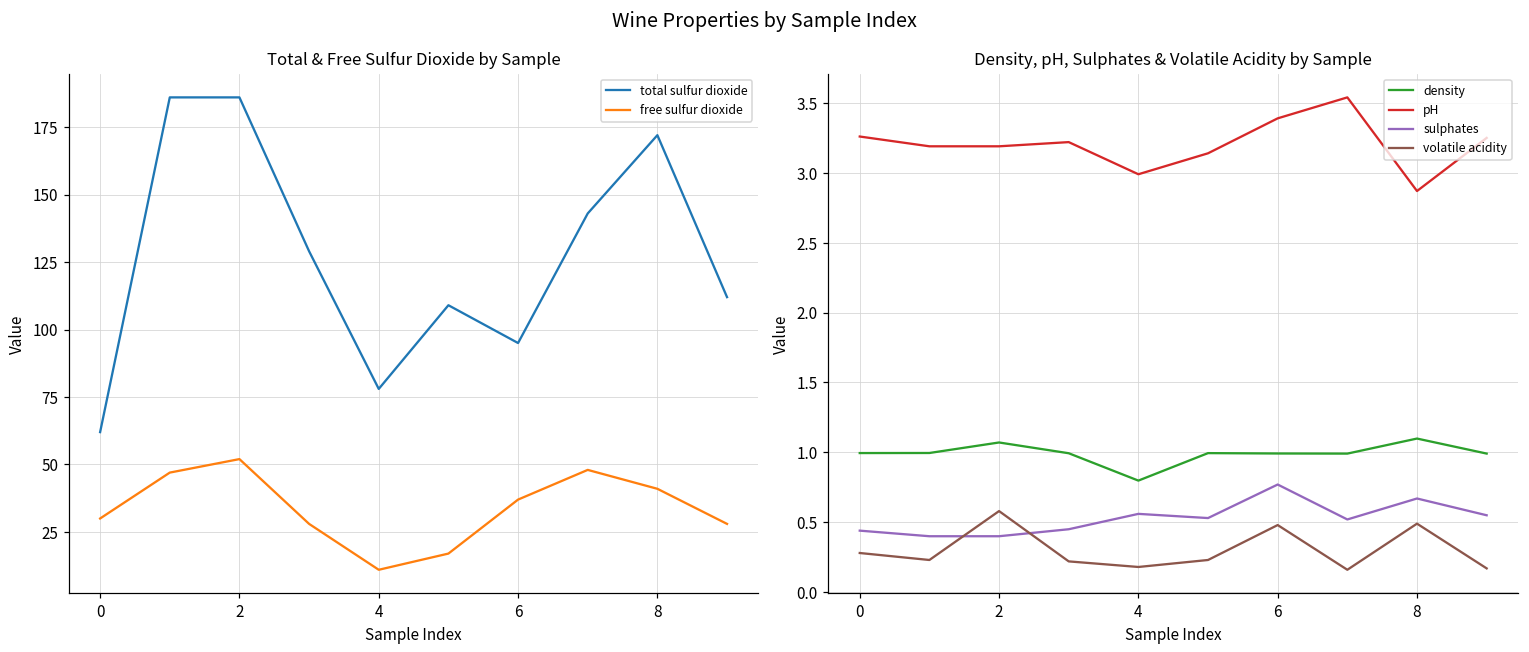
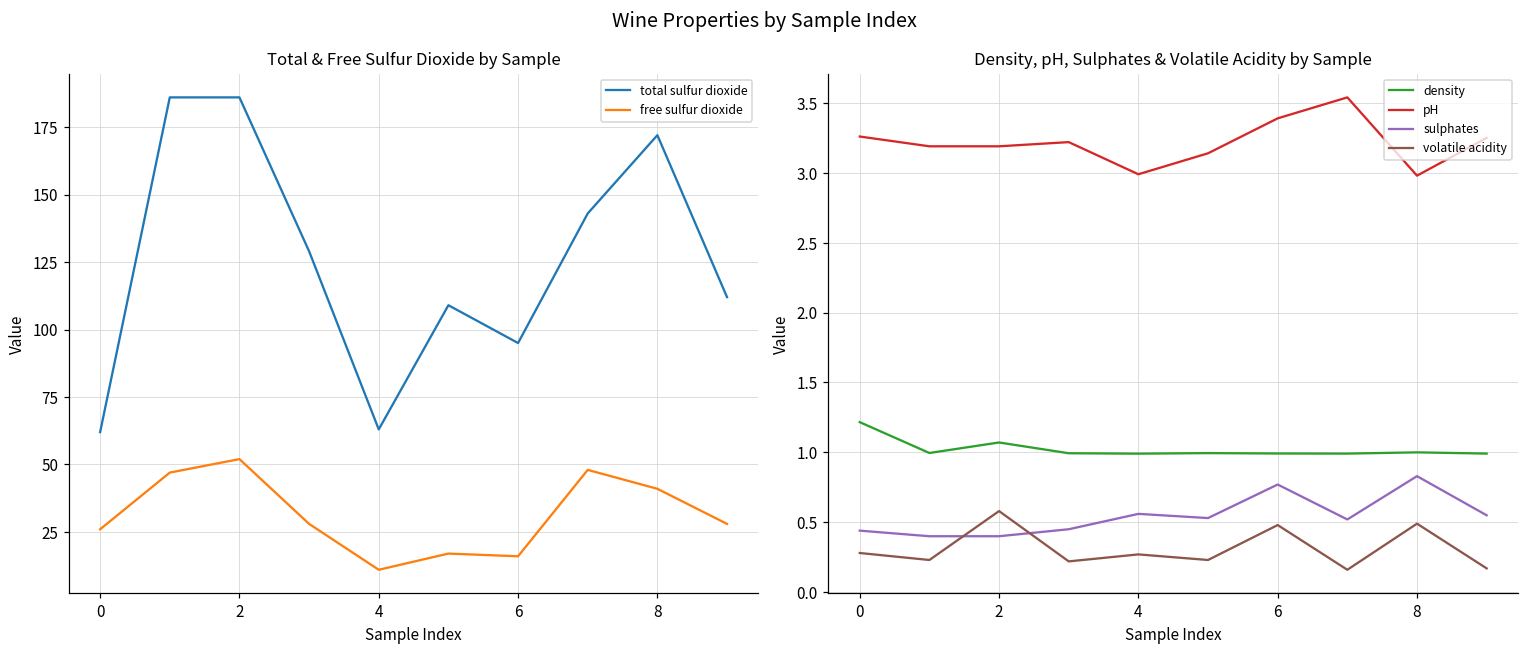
  {
    "Total & Free Sulfur Dioxide by Sample": {
      "total sulfur dioxide": {
        "0": 62,
        "2": 186,
-       "4": 78,
+       "4": 63,
        "6": 95,
        "8": 172
      },
      "free sulfur dioxide": {
-       "0": 30,
+       "0": 26,
        "2": 52,
        "4": 11,
-       "6": 37,
+       "6": 16,
        "8": 41
      }
    },
    "Density, pH, Sulphates & Volatile Acidity by Sample": {
      "density": {
-       "0": 1.00,
+       "0": 1.22,
        "2": 1.07,
-       "4": 0.80,
+       "4": 0.99,
        "6": 0.99,
-       "8": 1.10
+       "8": 1.00
      },
      "pH": {
        "0": 3.26,
        "2": 3.19,
        "4": 2.99,
        "6": 3.39,
-       "8": 2.87
+       "8": 2.98
      },
      "sulphates": {
        "0": 0.44,
        "2": 0.40,
        "4": 0.56,
        "6": 0.77,
-       "8": 0.67
+       "8": 0.83
      },
      "volatile acidity": {
        "0": 0.28,
        "2": 0.58,
-       "4": 0.18,
+       "4": 0.27,
        "6": 0.48,
        "8": 0.49
      }
    }
  }
